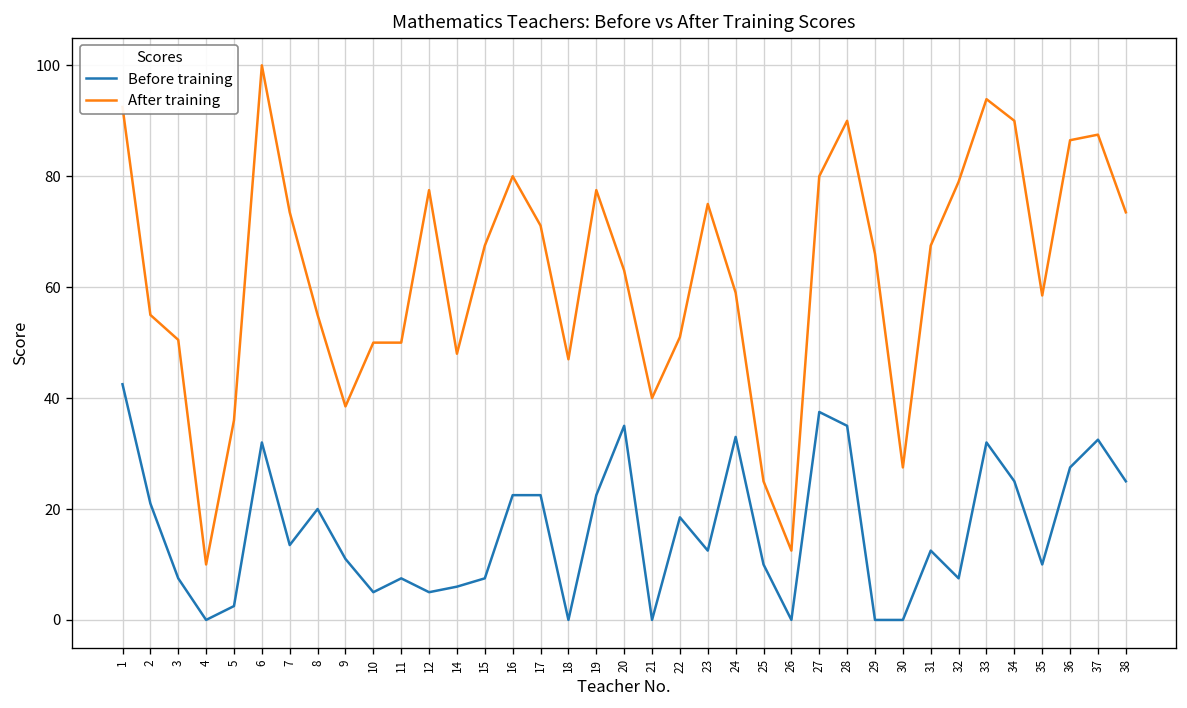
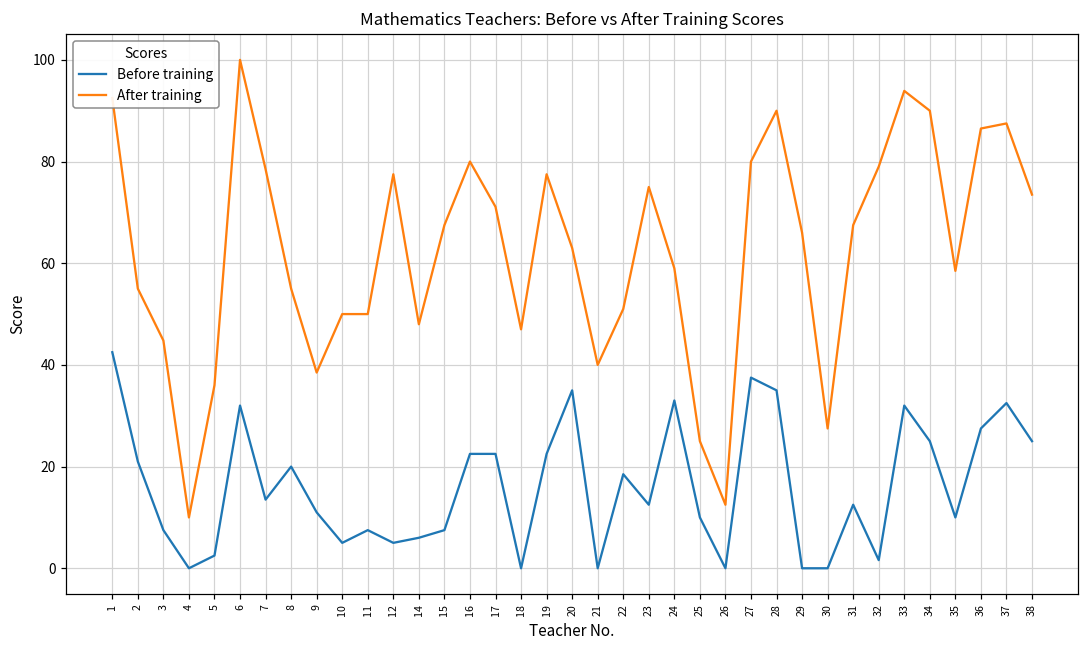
  {
    "Before training": {
      "1": 43,
      "2": 21,
      "3": 8,
      "4": 0,
      "5": 3,
      "6": 32,
      "7": 14,
      "8": 20,
      "9": 11,
      "10": 5,
      "11": 8,
      "12": 5,
      "14": 6,
      "15": 8,
      "16": 23,
      "17": 23,
      "18": 0,
      "19": 23,
      "20": 35,
      "21": 0,
      "22": 19,
      "23": 13,
      "24": 33,
      "25": 10,
      "26": 0,
      "27": 38,
      "28": 35,
      "29": 0,
      "30": 0,
      "31": 13,
-     "32": 8,
+     "32": 2,
      "33": 32,
      "34": 25,
      "35": 10,
      "36": 28,
      "37": 33,
      "38": 25
    },
    "After training": {
      "2": 55,
-     "3": 51,
+     "3": 45,
      "4": 10,
      "5": 36,
      "6": 100,
-     "7": 74,
+     "7": 79,
      "8": 55,
      "9": 39,
      "10": 50,
      "11": 50,
      "12": 78,
      "14": 48,
      "15": 68,
      "16": 80,
      "17": 71,
      "18": 47,
      "19": 78,
      "20": 63,
      "21": 40,
      "22": 51,
      "23": 75,
      "24": 59,
      "25": 25,
      "26": 13,
      "27": 80,
      "28": 90,
      "29": 66,
      "30": 28,
      "31": 68,
      "32": 79,
      "33": 94,
      "34": 90,
      "35": 59,
      "36": 87,
      "37": 88,
      "38": 74
    }
  }
